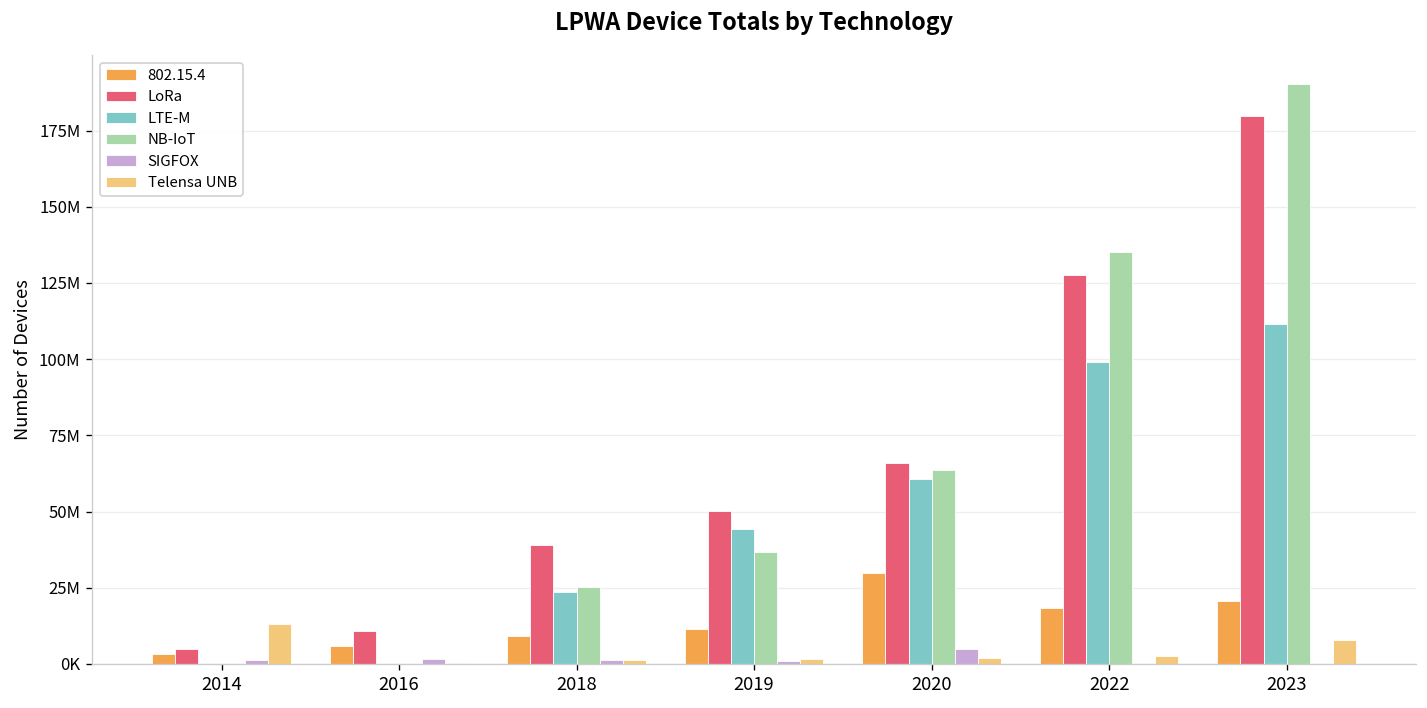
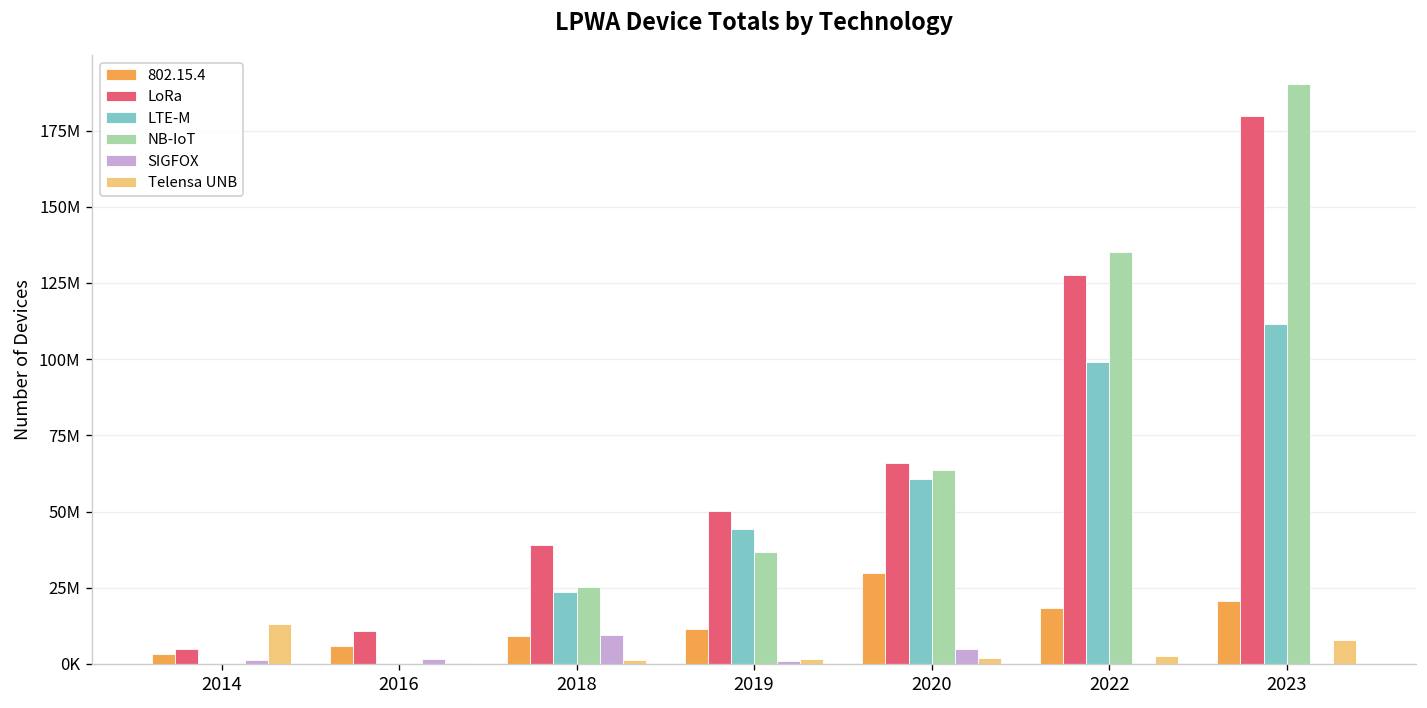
  {
    "802.15.4": {
      "2014": 3000000,
      "2016": 6000000,
      "2018": 9000000,
      "2019": 11000000,
      "2020": 30000000,
      "2022": 18000000,
      "2023": 21000000
    },
    "LoRa": {
      "2014": 5000000,
      "2016": 11000000,
      "2018": 39000000,
      "2019": 50000000,
      "2020": 66000000,
      "2022": 128000000,
      "2023": 180000000
    },
    "SIGFOX": {
      "2014": 1000000,
      "2016": 2000000,
-     "2018": 1000000,
+     "2018": 9000000,
      "2019": 1000000,
      "2020": 5000000,
      "2022": 0,
      "2023": 0
    },
    "Telensa UNB": {
      "2014": 13000000,
      "2018": 1000000,
      "2019": 2000000,
      "2020": 2000000,
      "2022": 3000000,
      "2023": 8000000
    }
  }
